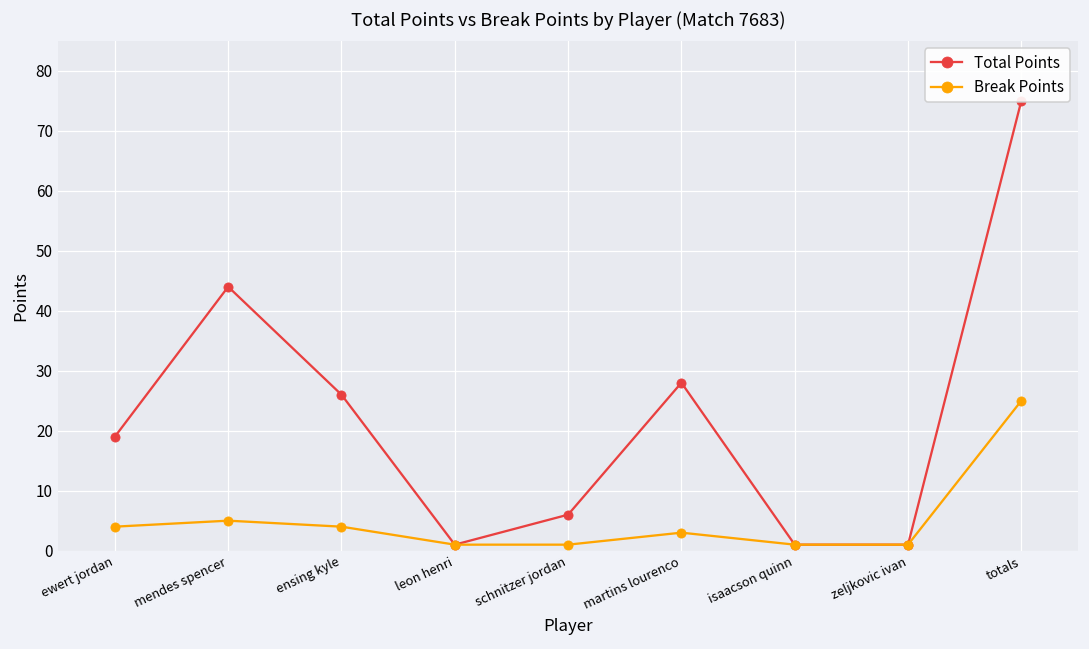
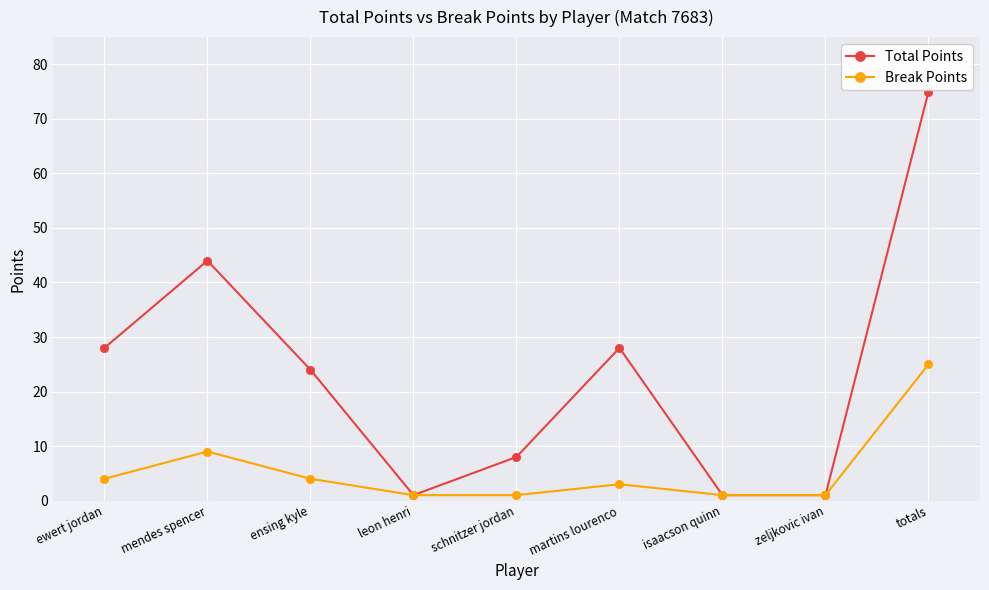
  {
    "Total Points": {
-     "ewert jordan": 19,
+     "ewert jordan": 28,
      "mendes spencer": 44,
-     "ensing kyle": 26,
-     "schnitzer jordan": 6,
+     "ensing kyle": 24,
+     "schnitzer jordan": 8,
      "martins lourenco": 28,
      "totals": 75
    },
    "Break Points": {
      "ewert jordan": 4,
-     "mendes spencer": 5,
+     "mendes spencer": 9,
      "ensing kyle": 4,
      "schnitzer jordan": 1,
      "martins lourenco": 3,
      "totals": 25
    }
  }
